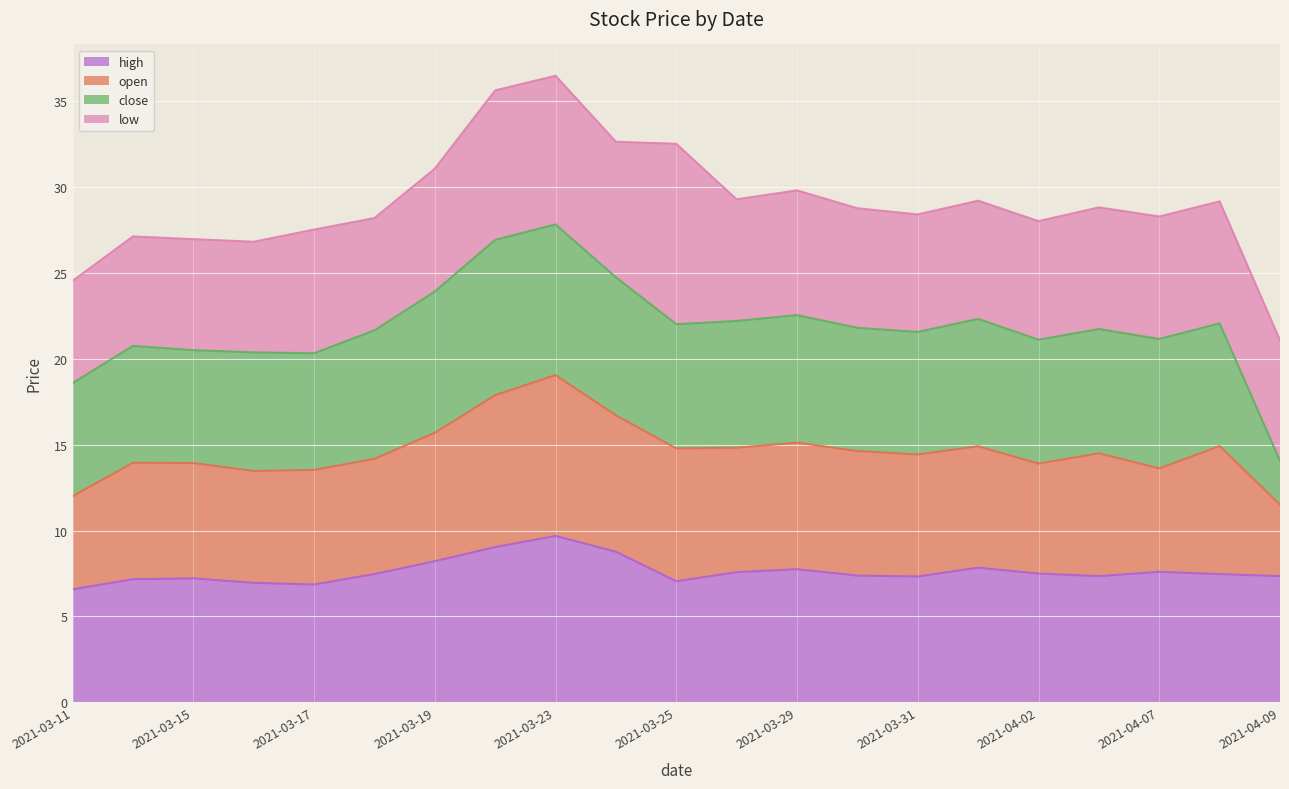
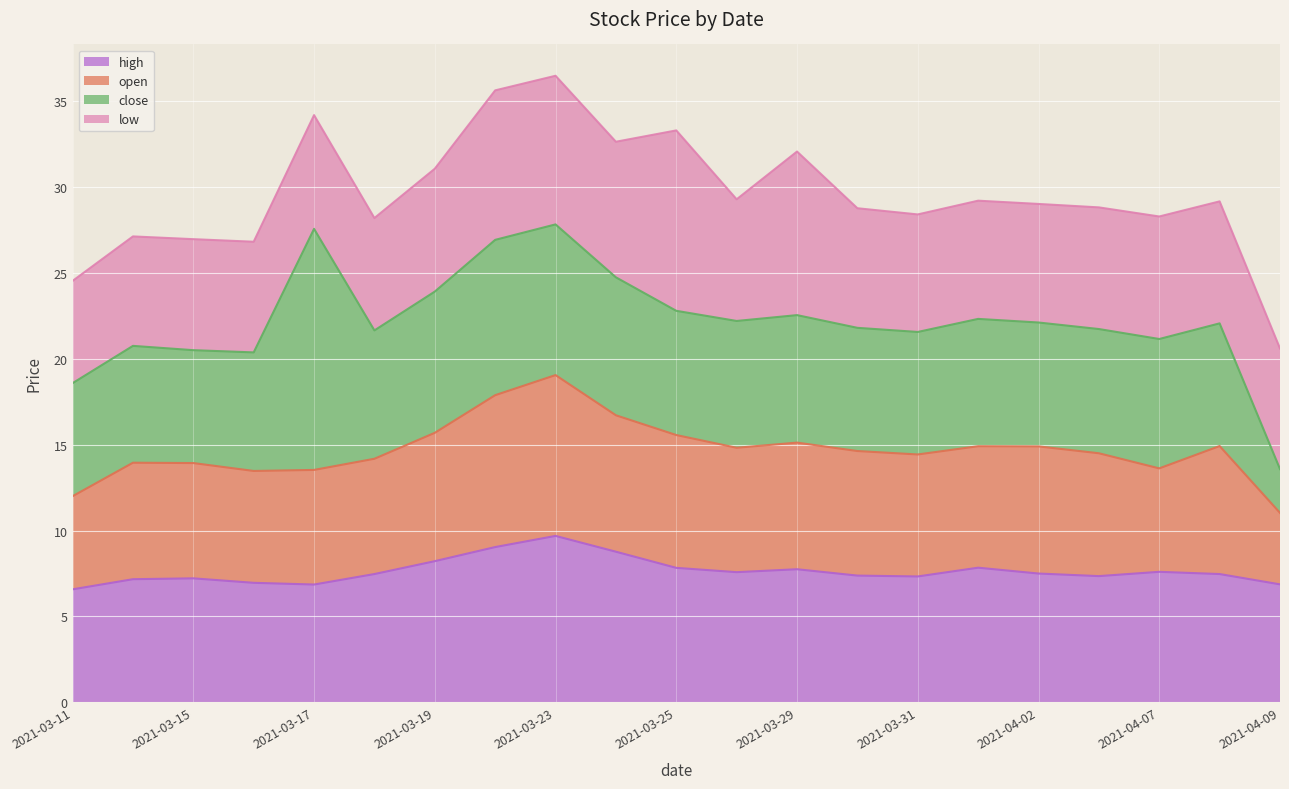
  {
    "high": {
      "2021-03-11": 6.6,
      "2021-03-15": 7.2,
      "2021-03-17": 6.9,
      "2021-03-19": 8.2,
      "2021-03-23": 9.7,
-     "2021-03-25": 7.1,
+     "2021-03-25": 7.8,
      "2021-03-29": 7.8,
      "2021-03-31": 7.3,
      "2021-04-02": 7.5,
      "2021-04-07": 7.6,
-     "2021-04-09": 7.4
+     "2021-04-09": 6.9
    },
    "open": {
      "2021-03-11": 5.4,
      "2021-03-15": 6.7,
      "2021-03-17": 6.7,
      "2021-03-19": 7.5,
      "2021-03-23": 9.4,
      "2021-03-25": 7.7,
      "2021-03-29": 7.4,
      "2021-03-31": 7.1,
-     "2021-04-02": 6.4,
+     "2021-04-02": 7.4,
      "2021-04-07": 6.0,
      "2021-04-09": 4.2
    },
    "close": {
      "2021-03-11": 6.6,
      "2021-03-15": 6.6,
-     "2021-03-17": 6.8,
+     "2021-03-17": 14.0,
      "2021-03-19": 8.2,
      "2021-03-23": 8.8,
      "2021-03-25": 7.2,
      "2021-03-29": 7.4,
      "2021-03-31": 7.1,
      "2021-04-02": 7.2,
      "2021-04-07": 7.5,
      "2021-04-09": 2.5
    },
    "low": {
      "2021-03-11": 5.9,
      "2021-03-15": 6.5,
-     "2021-03-17": 7.2,
+     "2021-03-17": 6.6,
      "2021-03-19": 7.1,
      "2021-03-23": 8.7,
      "2021-03-25": 10.5,
-     "2021-03-29": 7.3,
+     "2021-03-29": 9.5,
      "2021-03-31": 6.8,
      "2021-04-02": 6.9,
      "2021-04-07": 7.1,
      "2021-04-09": 7.0
    }
  }
